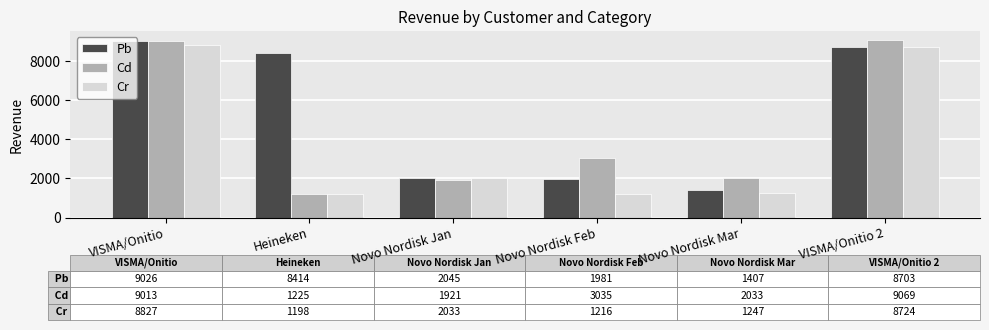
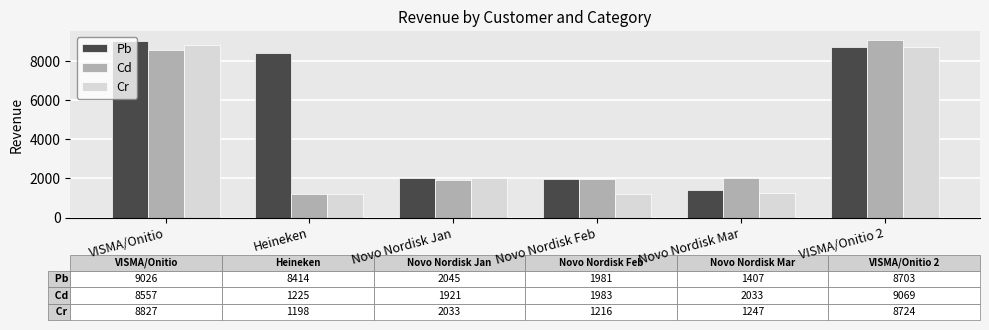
  {
    "Pb": {
      "Heineken": 8400,
      "Novo Nordisk Jan": 2000,
      "Novo Nordisk Feb": 2000,
      "Novo Nordisk Mar": 1400,
      "VISMA/Onitio 2": 8700
    },
    "Cd": {
-     "VISMA/Onitio": 9013,
-     "Novo Nordisk Feb": 3035
+     "VISMA/Onitio": 8557,
+     "Novo Nordisk Feb": 1983
    },
    "Cr": {
      "VISMA/Onitio": 8800,
      "Heineken": 1200,
      "Novo Nordisk Jan": 2000,
      "Novo Nordisk Feb": 1200,
      "Novo Nordisk Mar": 1200,
      "VISMA/Onitio 2": 8700
    }
  }
